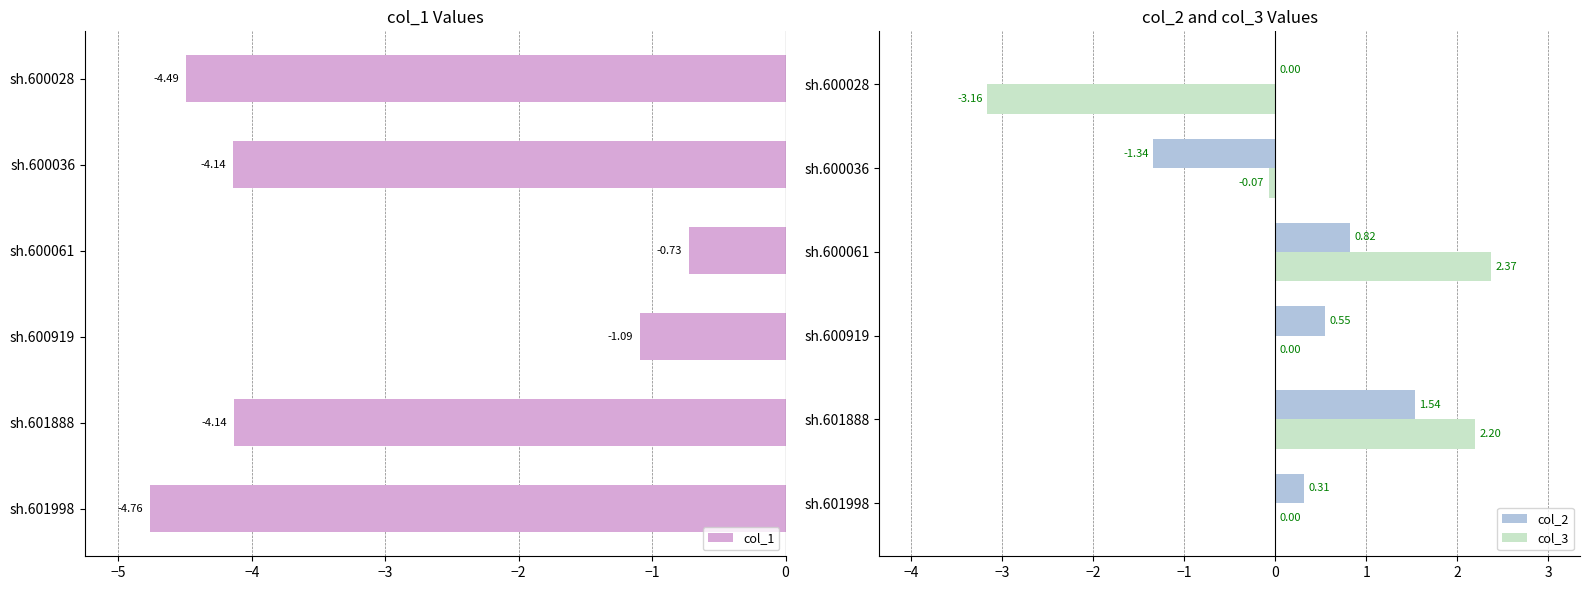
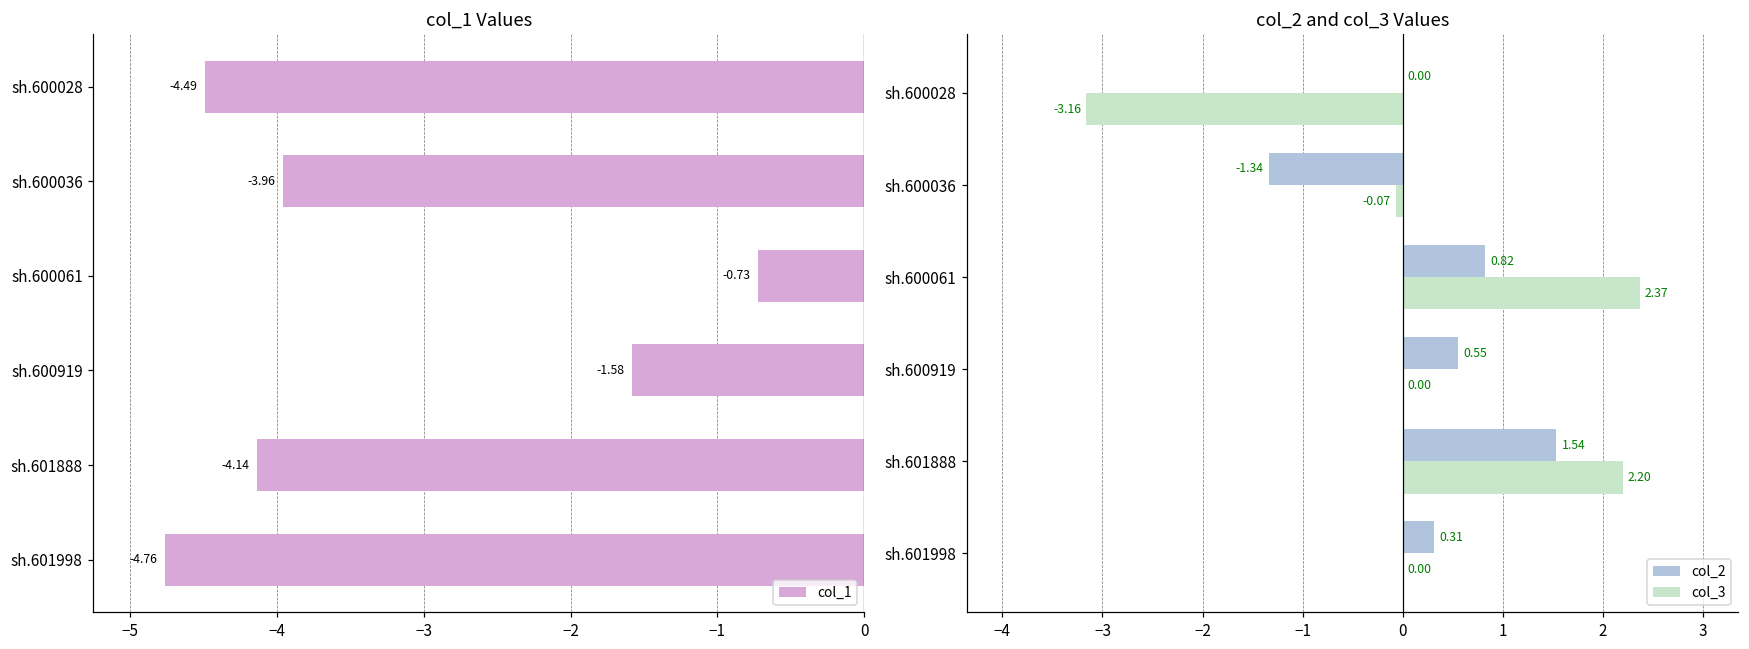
  {
    "col_1 Values": {
      "sh.600028": -4.49,
-     "sh.600036": -4.14,
+     "sh.600036": -3.96,
      "sh.600061": -0.73,
-     "sh.600919": -1.09,
+     "sh.600919": -1.58,
      "sh.601888": -4.14,
      "sh.601998": -4.76
    }
  }
